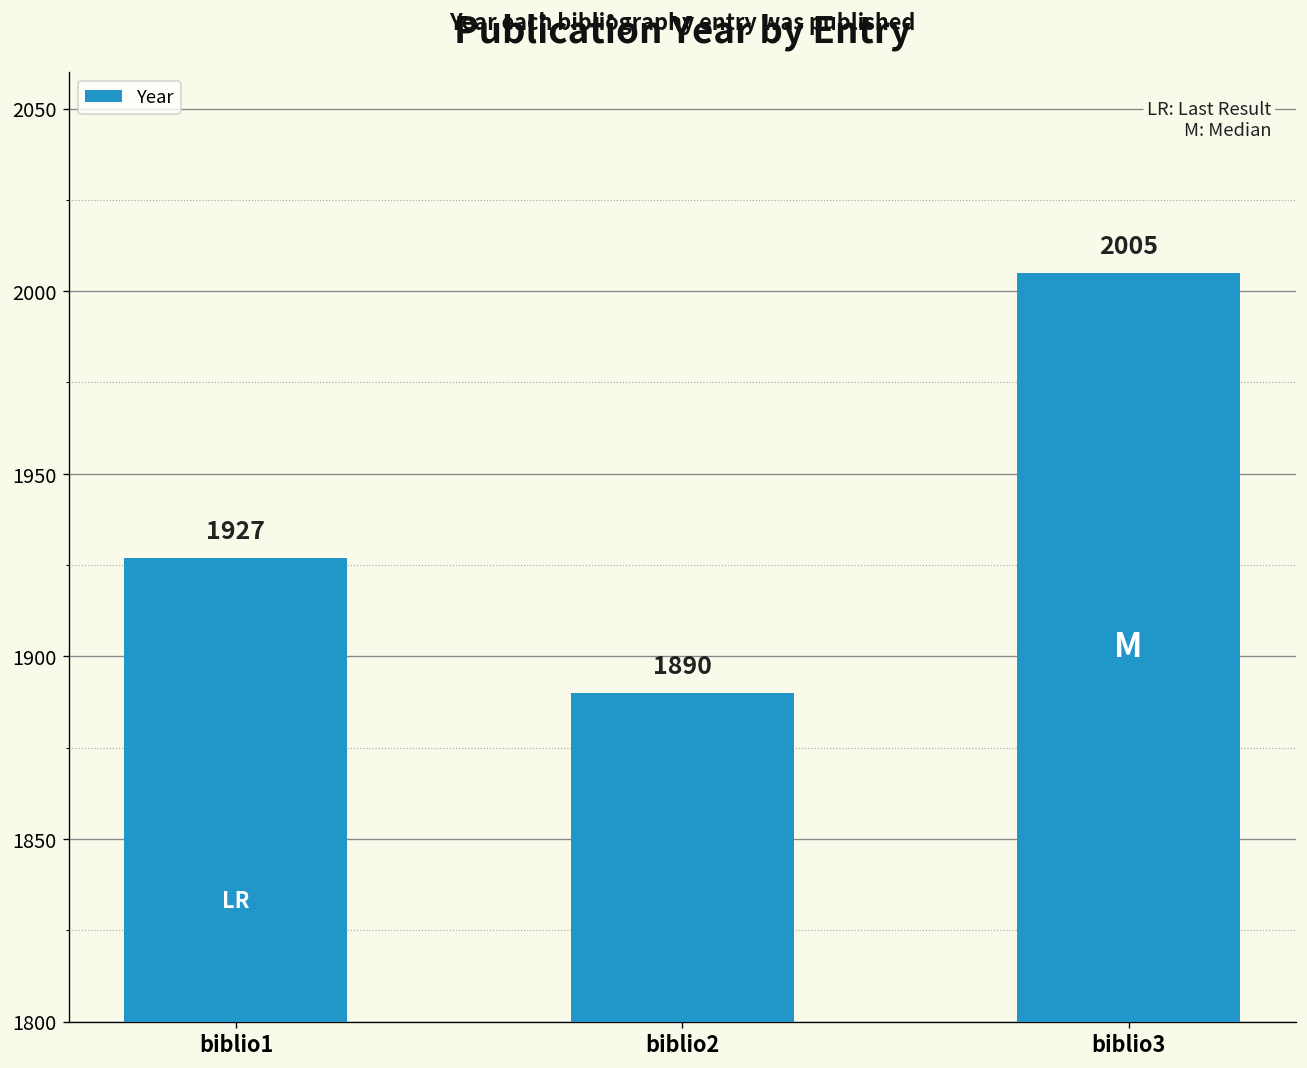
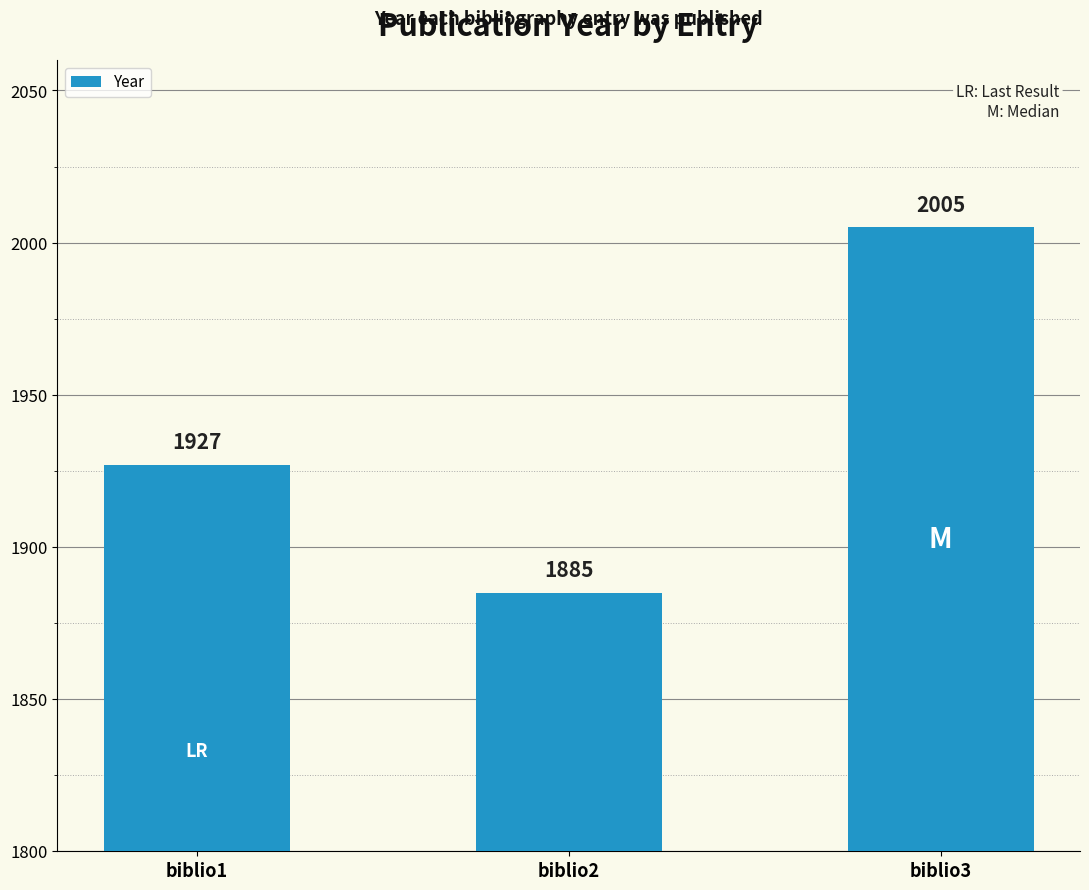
  {
    "biblio1": 1927,
-   "biblio2": 1890,
+   "biblio2": 1885,
    "biblio3": 2005
  }
